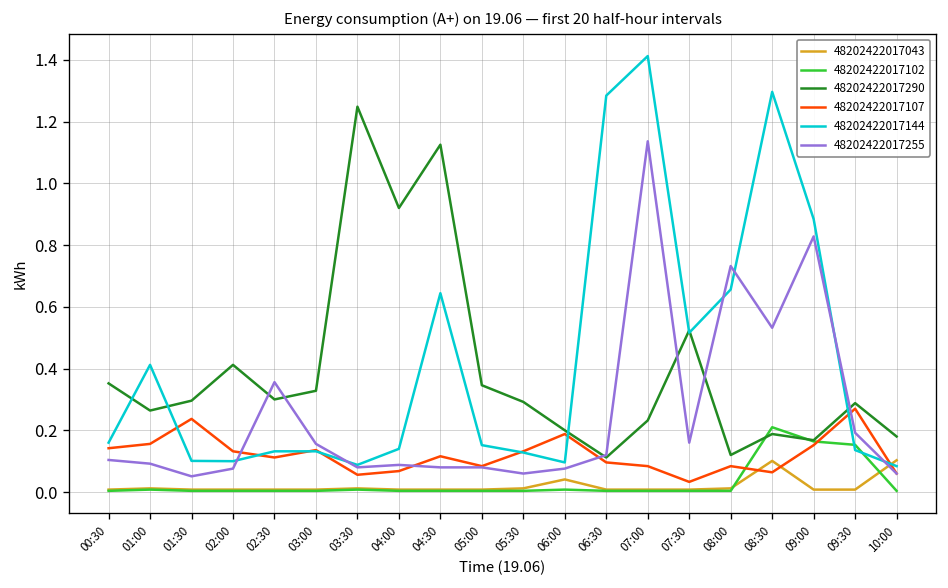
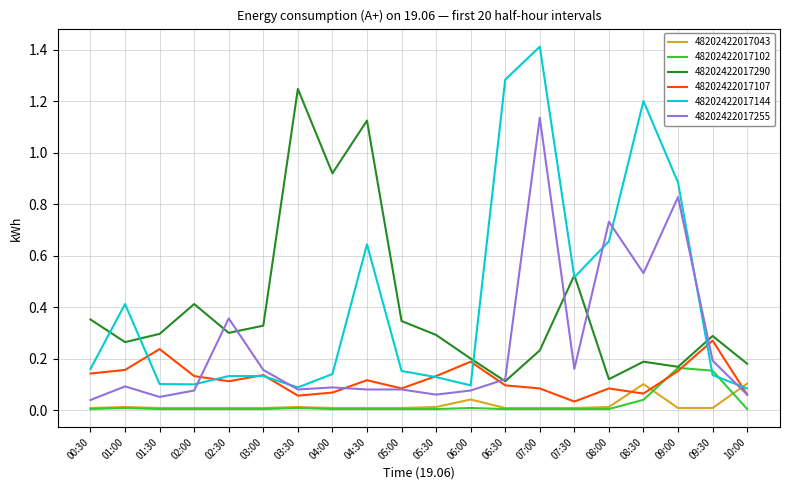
  {
    "48202422017043": {
      "06:00": 0.04,
      "08:30": 0.10,
      "09:00": 0.01,
      "09:30": 0.01,
      "10:00": 0.10
    },
    "48202422017102": {
      "06:00": 0.01,
-     "08:30": 0.21,
+     "08:30": 0.04,
      "09:30": 0.15,
      "10:00": 0.00
    },
    "48202422017290": {
      "00:30": 0.35,
      "01:00": 0.26,
      "01:30": 0.30,
      "02:00": 0.41,
      "02:30": 0.30,
      "03:00": 0.33,
      "03:30": 1.25,
      "04:00": 0.92,
      "04:30": 1.13,
      "05:00": 0.35,
      "05:30": 0.29,
      "06:00": 0.20,
      "07:00": 0.23,
      "08:00": 0.12,
      "08:30": 0.19,
      "09:30": 0.29,
      "10:00": 0.18
    },
    "48202422017107": {
      "00:30": 0.14,
      "01:00": 0.16,
      "01:30": 0.24,
      "02:00": 0.13,
      "02:30": 0.11,
      "03:30": 0.06,
      "04:00": 0.07,
      "04:30": 0.12,
      "06:00": 0.19,
      "06:30": 0.10,
      "07:00": 0.08,
      "07:30": 0.03,
      "08:00": 0.08,
      "08:30": 0.06,
      "09:00": 0.15,
      "09:30": 0.27
    },
    "48202422017144": {
      "00:30": 0.16,
      "01:00": 0.41,
      "01:30": 0.10,
      "02:00": 0.10,
      "02:30": 0.13,
      "04:00": 0.14,
      "04:30": 0.64,
      "05:00": 0.15,
      "06:00": 0.10,
      "06:30": 1.28,
      "07:00": 1.41,
      "08:00": 0.66,
-     "08:30": 1.30,
+     "08:30": 1.20,
      "09:00": 0.88,
      "09:30": 0.14,
      "10:00": 0.08
    },
    "48202422017255": {
-     "00:30": 0.10,
+     "00:30": 0.04,
      "01:00": 0.09,
      "01:30": 0.05,
      "02:00": 0.08,
      "02:30": 0.36,
      "03:00": 0.16,
      "04:00": 0.09,
      "04:30": 0.08,
      "05:30": 0.06,
      "06:00": 0.08,
      "07:00": 1.14,
      "07:30": 0.16,
      "08:00": 0.73,
      "08:30": 0.53,
      "09:00": 0.83,
      "09:30": 0.19
    }
  }
